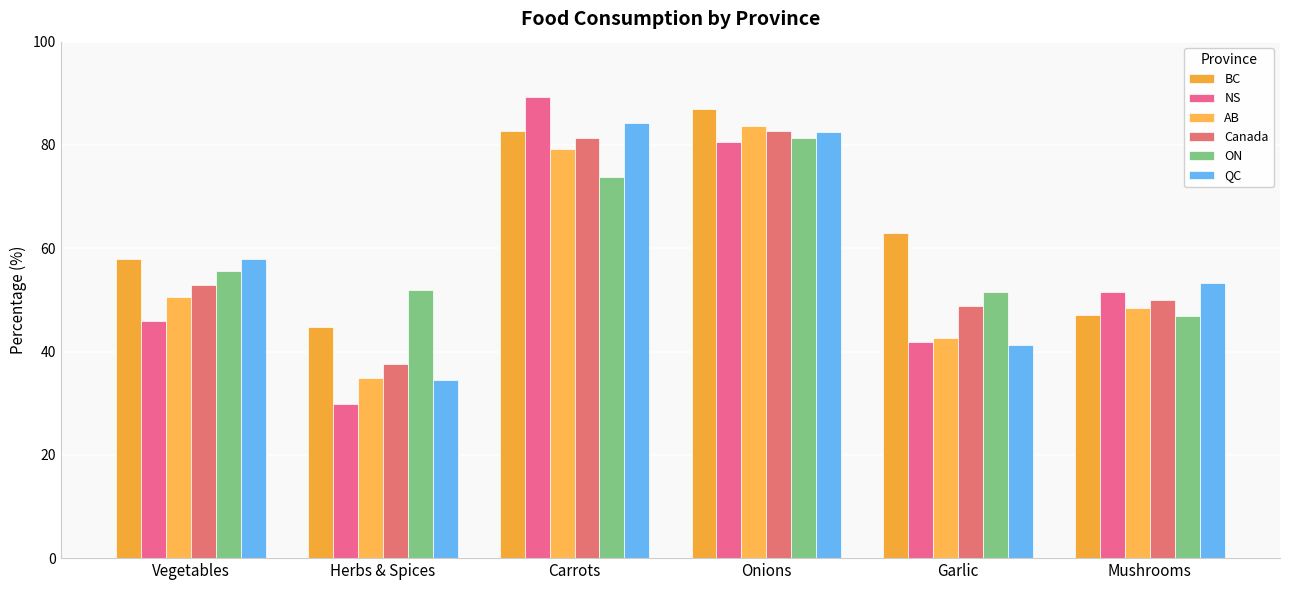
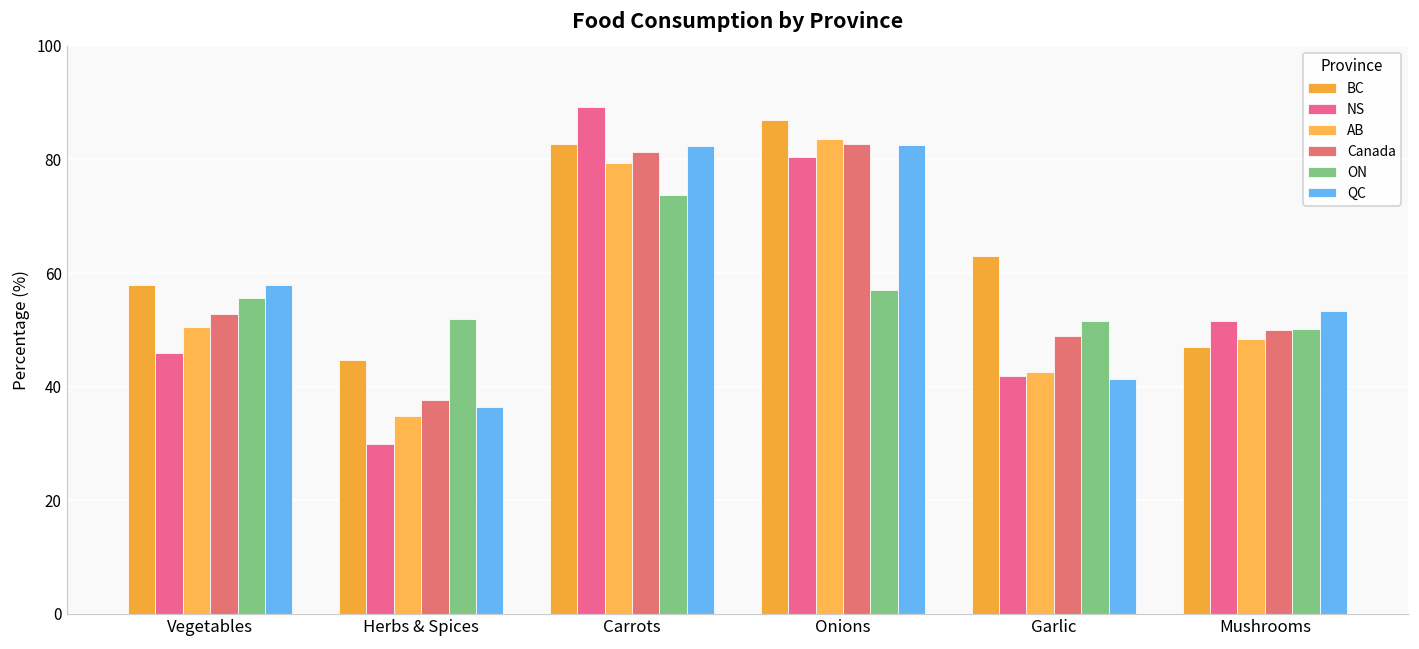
  {
    "ON": {
      "Vegetables": 56,
      "Herbs & Spices": 52,
      "Carrots": 74,
-     "Onions": 81,
+     "Onions": 57,
      "Garlic": 52,
-     "Mushrooms": 47
+     "Mushrooms": 50
    },
    "QC": {
      "Vegetables": 58,
-     "Herbs & Spices": 34,
-     "Carrots": 84,
+     "Herbs & Spices": 36,
+     "Carrots": 82,
      "Onions": 83,
      "Garlic": 41,
      "Mushrooms": 53
    }
  }
